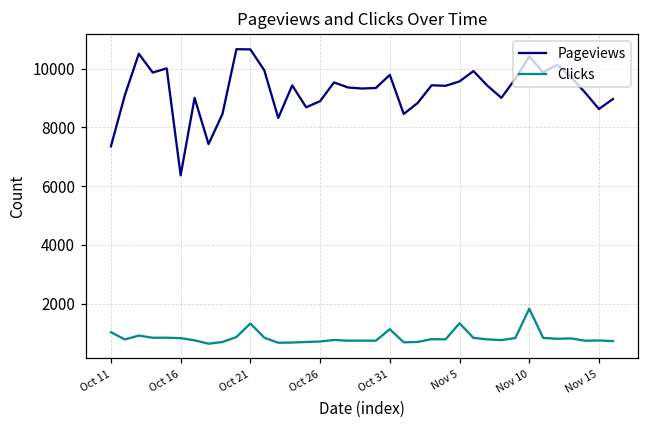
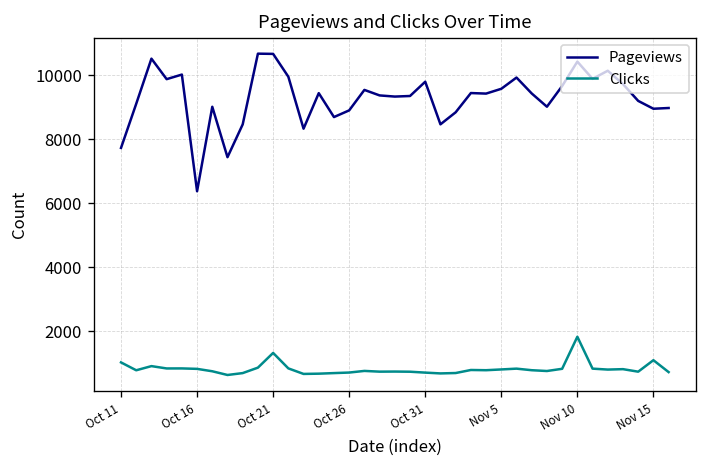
  {
    "Pageviews": {
-     "Oct 11": 7400,
+     "Oct 11": 7700,
      "Oct 16": 6400,
      "Oct 21": 10700,
      "Oct 26": 8900,
      "Oct 31": 9800,
      "Nov 5": 9600,
-     "Nov 15": 8600
+     "Nov 15": 8900
    },
    "Clicks": {
      "Oct 11": 1000,
      "Oct 16": 800,
      "Oct 21": 1300,
      "Oct 26": 700,
-     "Oct 31": 1100,
-     "Nov 5": 1300,
+     "Oct 31": 700,
+     "Nov 5": 800,
      "Nov 10": 1800,
-     "Nov 15": 700
+     "Nov 15": 1100
    }
  }
